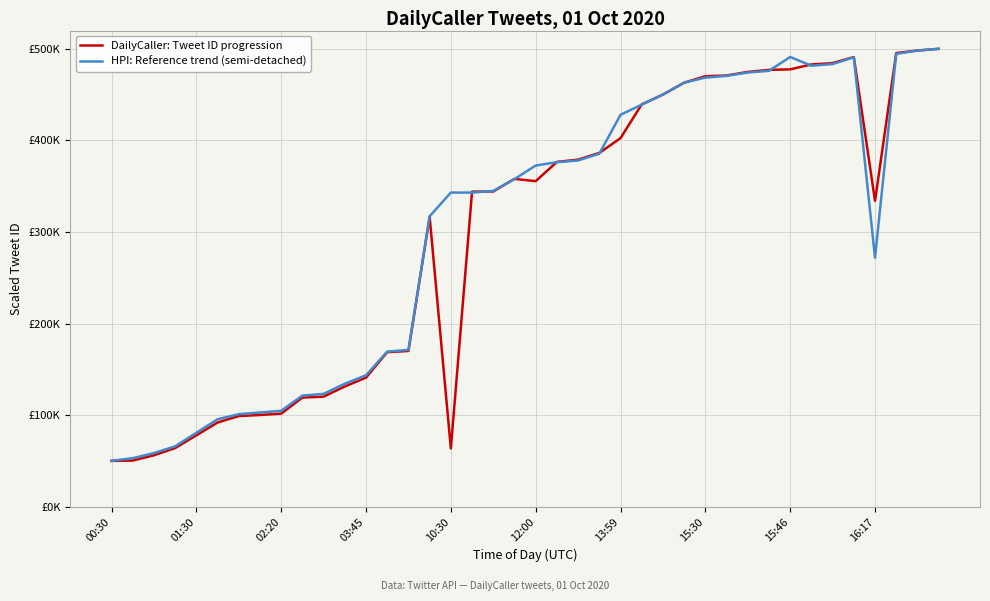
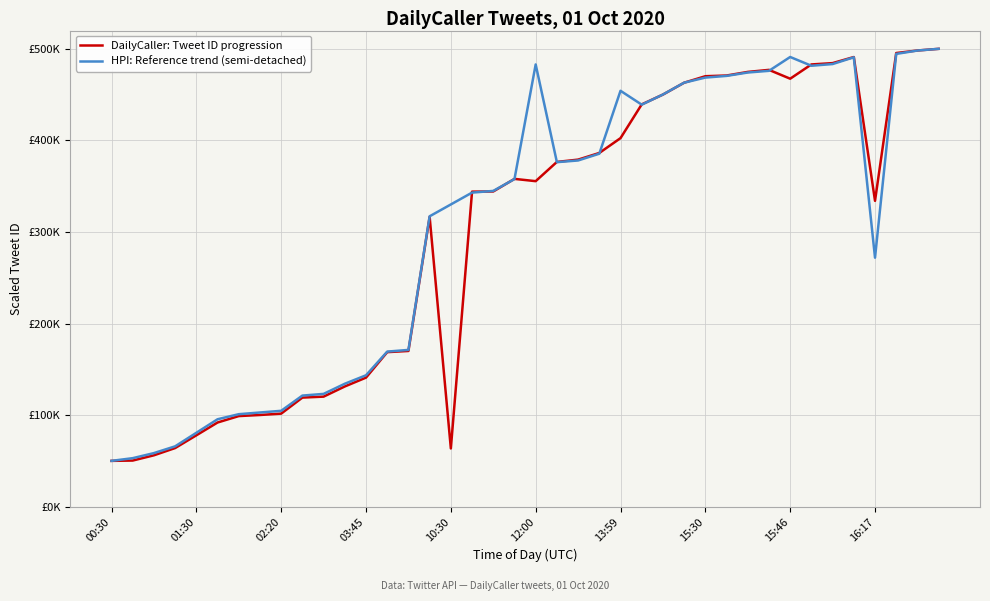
  {
    "DailyCaller: Tweet ID progression": {
      "02:20": "£100000",
      "10:30": "£60000",
      "12:00": "£360000",
      "13:59": "£400000",
-     "15:46": "£480000",
+     "15:46": "£470000",
      "16:17": "£330000"
    },
    "HPI: Reference trend (semi-detached)": {
      "02:20": "£100000",
-     "10:30": "£340000",
-     "12:00": "£370000",
-     "13:59": "£430000",
+     "10:30": "£330000",
+     "12:00": "£480000",
+     "13:59": "£450000",
      "15:46": "£490000",
      "16:17": "£270000"
    }
  }
